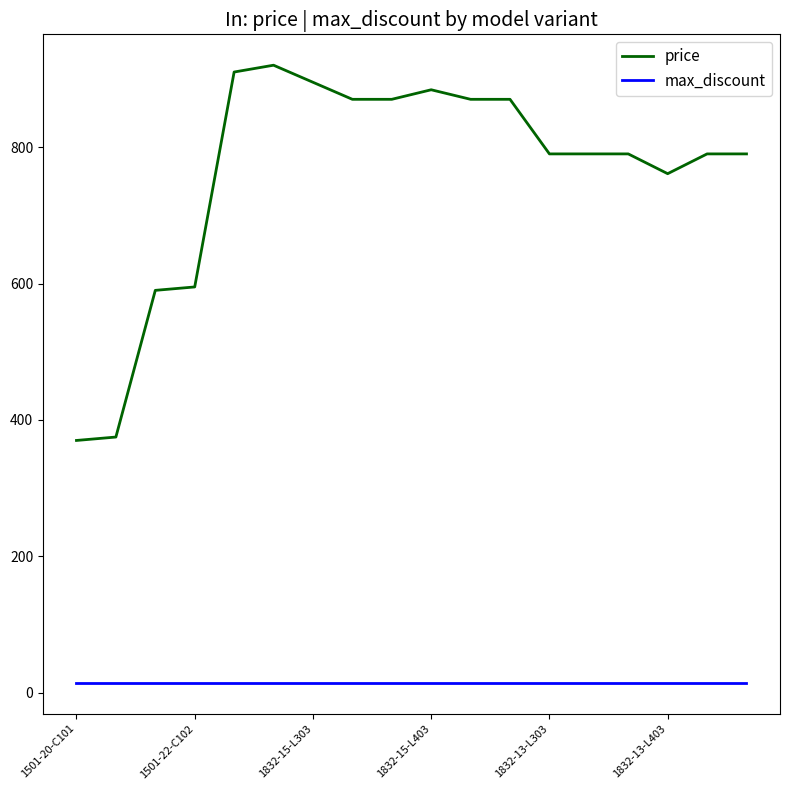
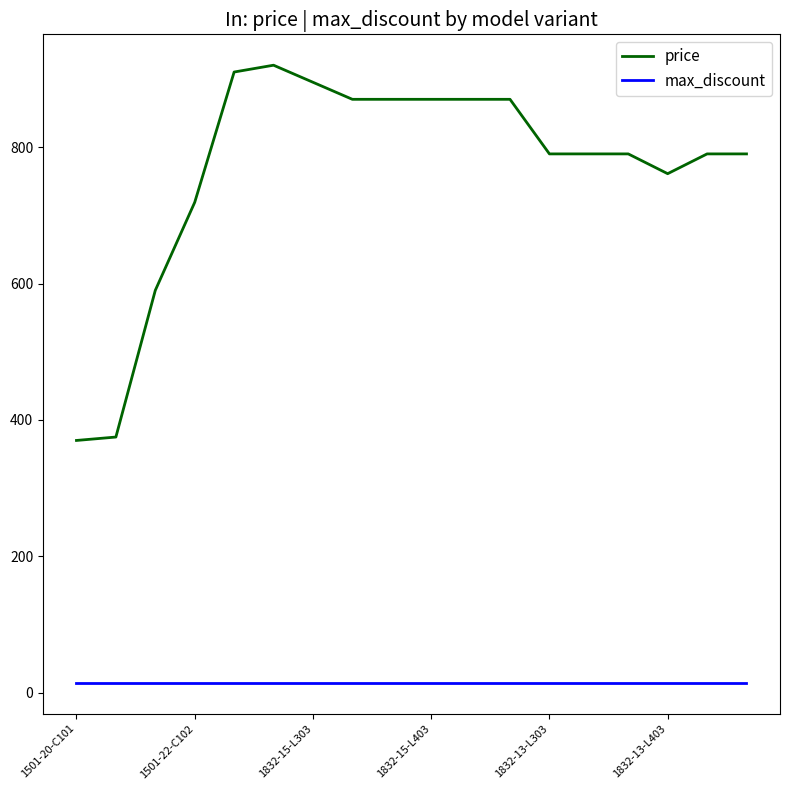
  {
    "price": {
      "1501-20-C101": 370,
-     "1501-22-C102": 600,
+     "1501-22-C102": 720,
      "1832-15-L303": 900,
-     "1832-15-L403": 880,
+     "1832-15-L403": 870,
      "1832-13-L303": 790,
      "1832-13-L403": 760
    },
    "max_discount": {
      "1501-20-C101": 20,
      "1501-22-C102": 20,
      "1832-15-L303": 20,
      "1832-15-L403": 20,
      "1832-13-L303": 20,
      "1832-13-L403": 20
    }
  }
